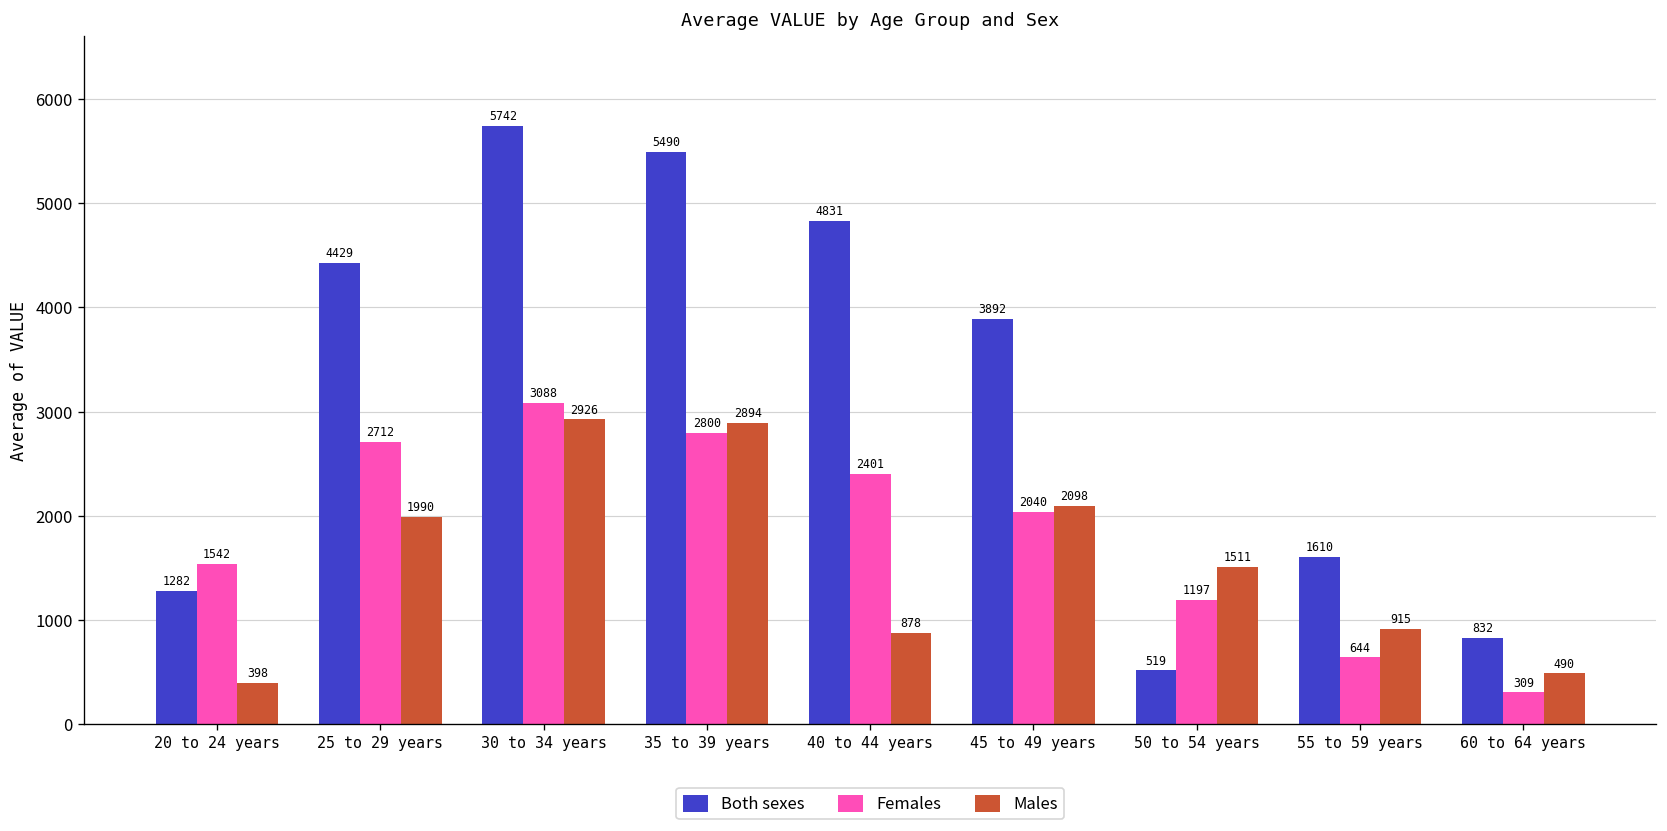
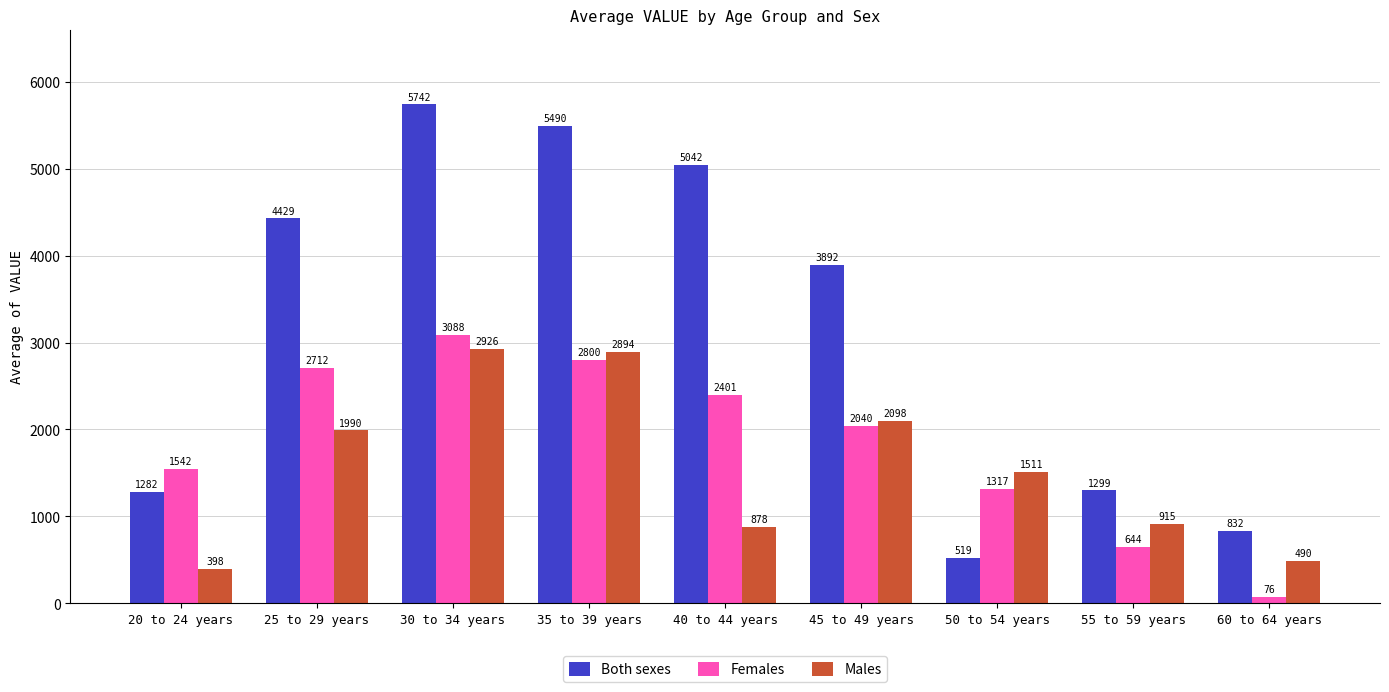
  {
    "Both sexes": {
      "20 to 24 years": 1282,
      "25 to 29 years": 4429,
      "30 to 34 years": 5742,
      "35 to 39 years": 5490,
-     "40 to 44 years": 4831,
+     "40 to 44 years": 5042,
      "45 to 49 years": 3892,
      "50 to 54 years": 519,
-     "55 to 59 years": 1610,
+     "55 to 59 years": 1299,
      "60 to 64 years": 832
    },
    "Females": {
      "20 to 24 years": 1542,
      "25 to 29 years": 2712,
      "30 to 34 years": 3088,
      "35 to 39 years": 2800,
      "40 to 44 years": 2401,
      "45 to 49 years": 2040,
-     "50 to 54 years": 1197,
+     "50 to 54 years": 1317,
      "55 to 59 years": 644,
-     "60 to 64 years": 309
+     "60 to 64 years": 76
    },
    "Males": {
      "20 to 24 years": 398,
      "25 to 29 years": 1990,
      "30 to 34 years": 2926,
      "35 to 39 years": 2894,
      "40 to 44 years": 878,
      "45 to 49 years": 2098,
      "50 to 54 years": 1511,
      "55 to 59 years": 915,
      "60 to 64 years": 490
    }
  }
